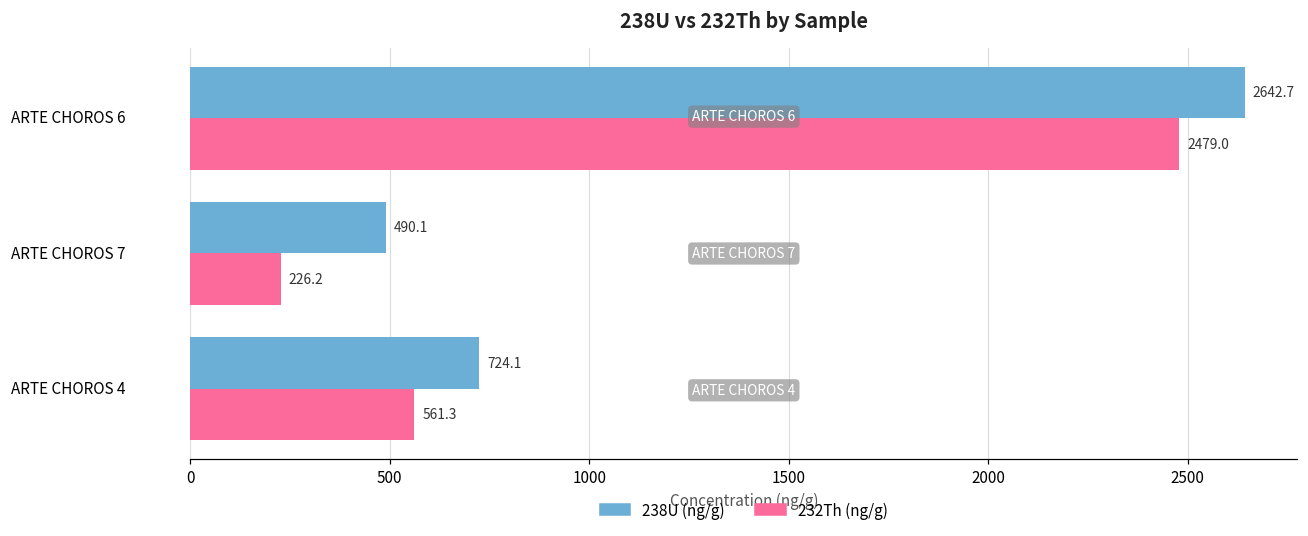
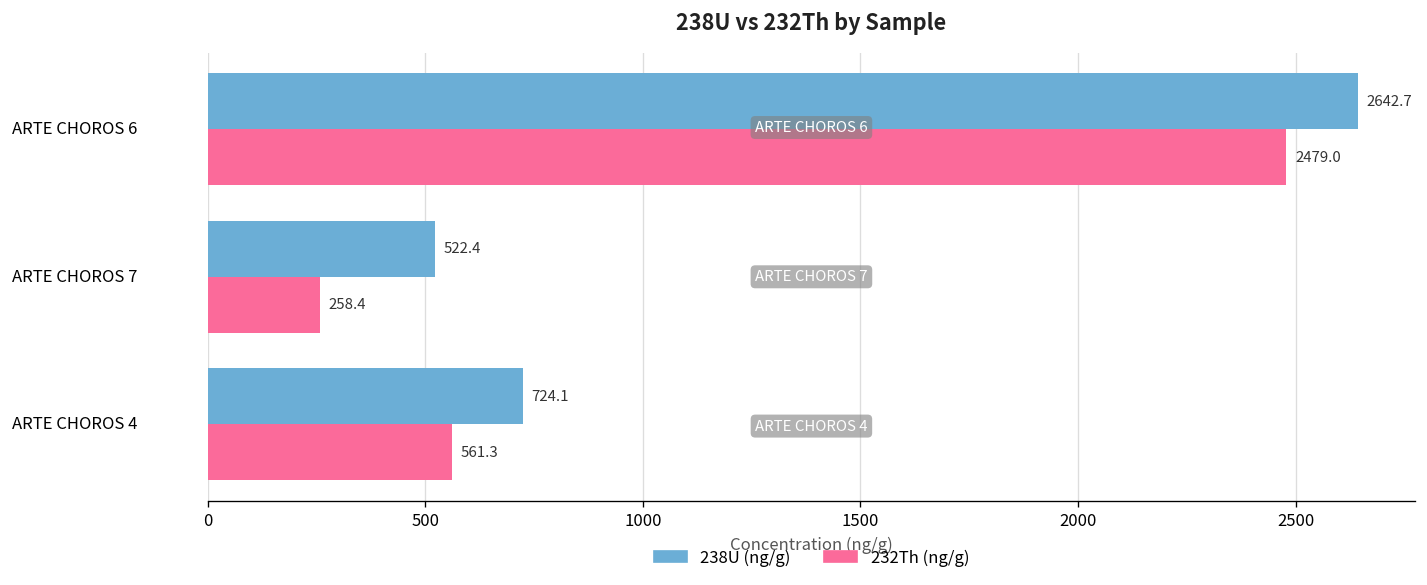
  {
    "238U (ng/g)": {
      "ARTE CHOROS 6": 2642.7,
-     "ARTE CHOROS 7": 490.1,
+     "ARTE CHOROS 7": 522.4,
      "ARTE CHOROS 4": 724.1
    },
    "232Th (ng/g)": {
      "ARTE CHOROS 6": 2479.0,
-     "ARTE CHOROS 7": 226.2,
+     "ARTE CHOROS 7": 258.4,
      "ARTE CHOROS 4": 561.3
    }
  }
